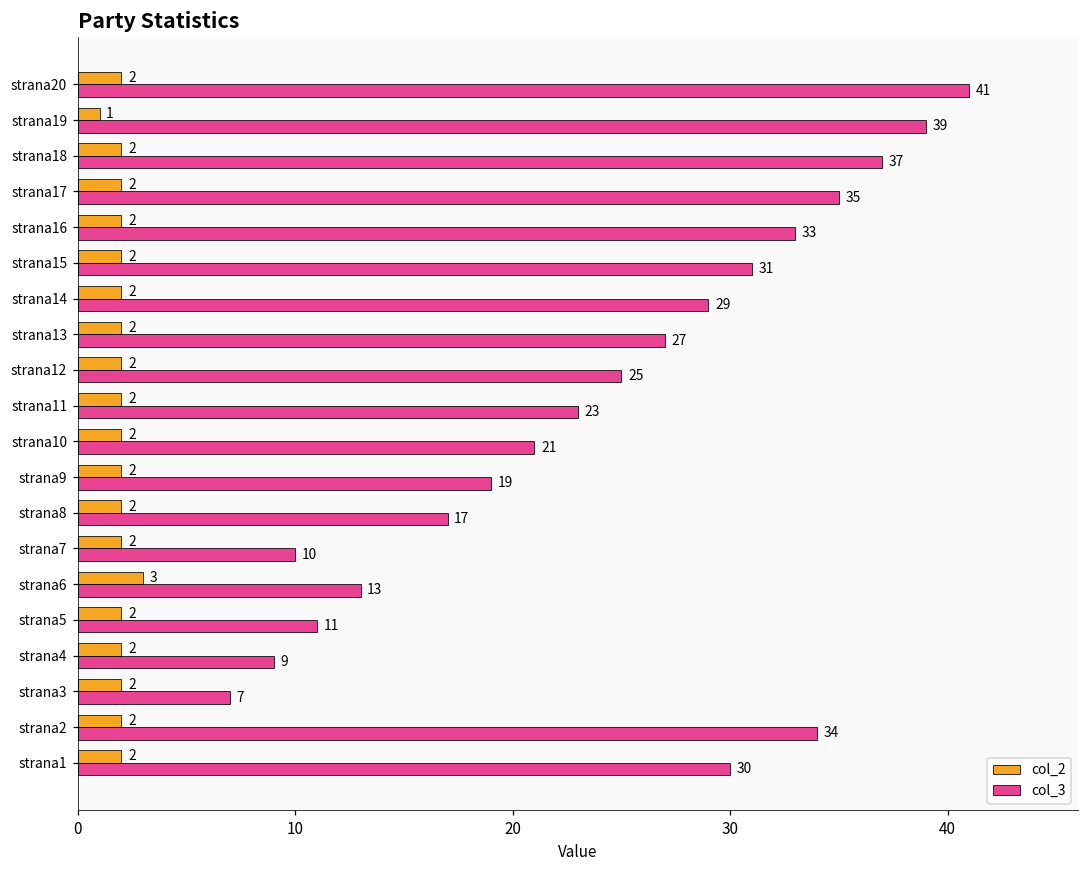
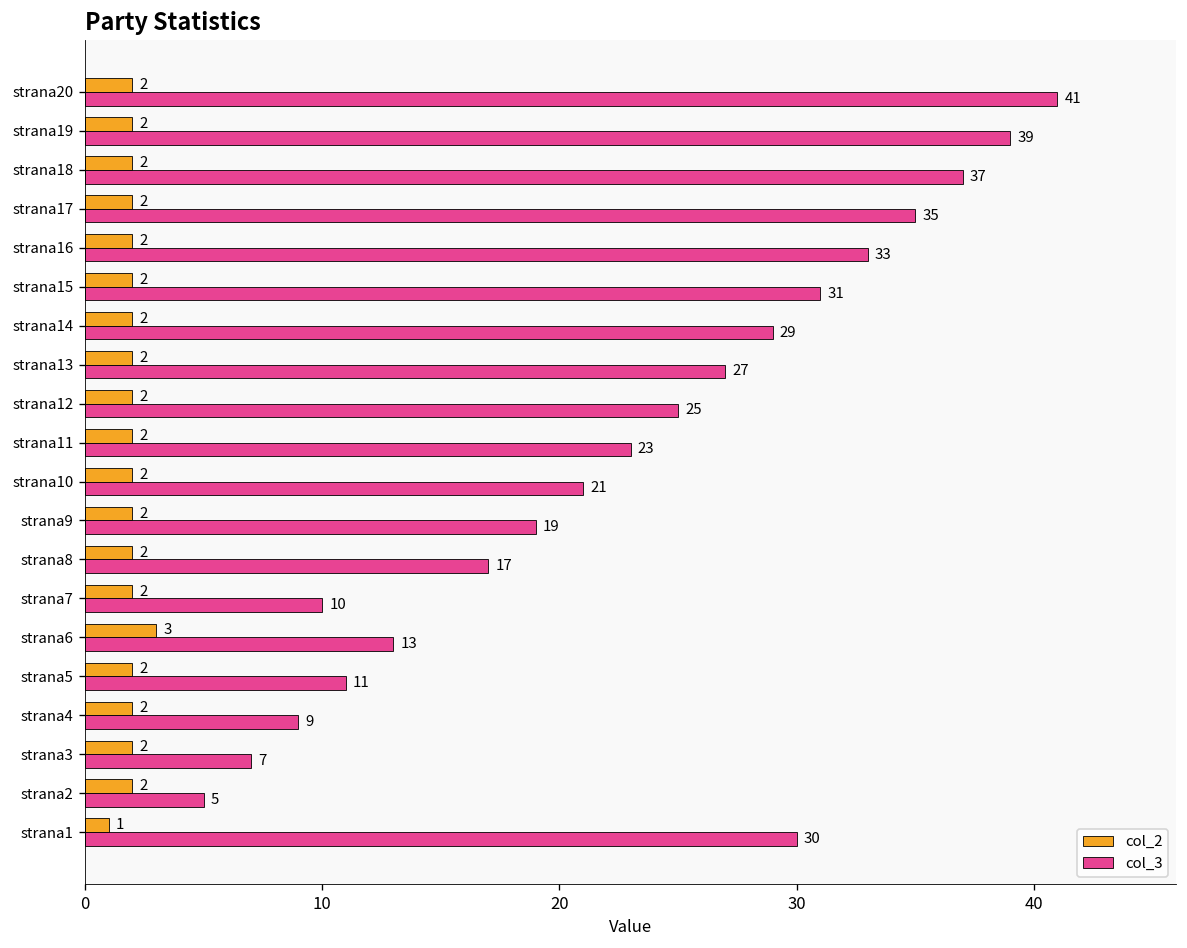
  {
    "col_2": {
      "strana20": 2,
-     "strana19": 1,
+     "strana19": 2,
      "strana18": 2,
      "strana17": 2,
      "strana16": 2,
      "strana15": 2,
      "strana14": 2,
      "strana13": 2,
      "strana12": 2,
      "strana11": 2,
      "strana10": 2,
      "strana9": 2,
      "strana8": 2,
      "strana7": 2,
      "strana6": 3,
      "strana5": 2,
      "strana4": 2,
      "strana3": 2,
      "strana2": 2,
-     "strana1": 2
+     "strana1": 1
    },
    "col_3": {
      "strana20": 41,
      "strana19": 39,
      "strana18": 37,
      "strana17": 35,
      "strana16": 33,
      "strana15": 31,
      "strana14": 29,
      "strana13": 27,
      "strana12": 25,
      "strana11": 23,
      "strana10": 21,
      "strana9": 19,
      "strana8": 17,
      "strana7": 10,
      "strana6": 13,
      "strana5": 11,
      "strana4": 9,
      "strana3": 7,
-     "strana2": 34,
+     "strana2": 5,
      "strana1": 30
    }
  }
